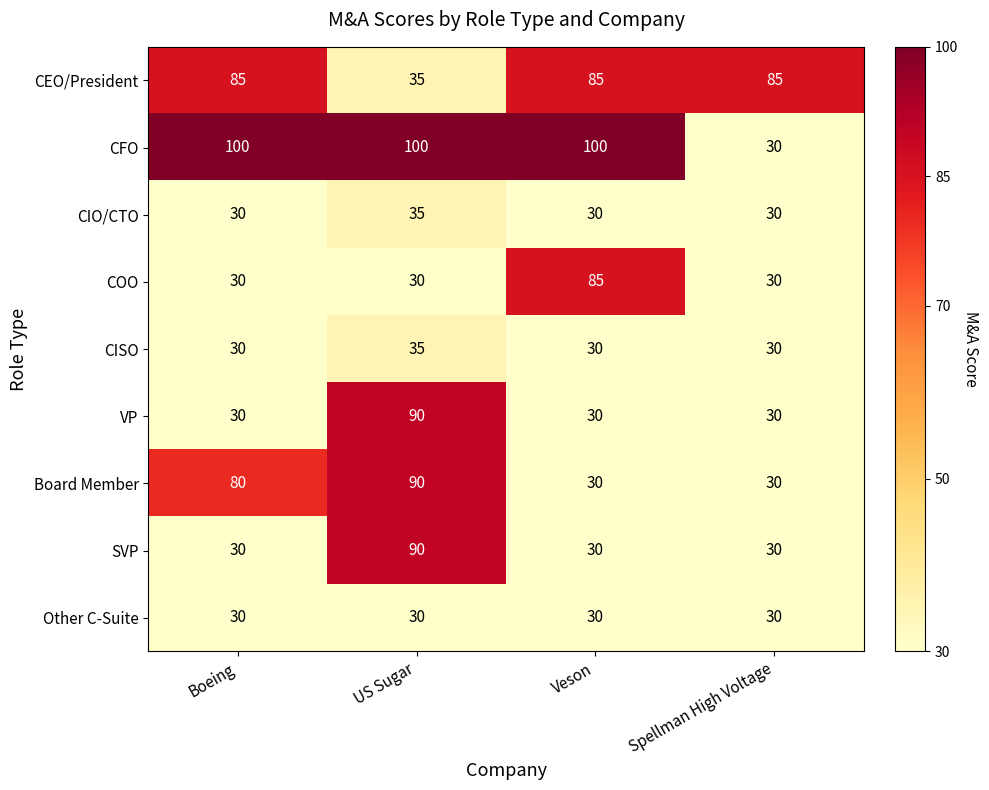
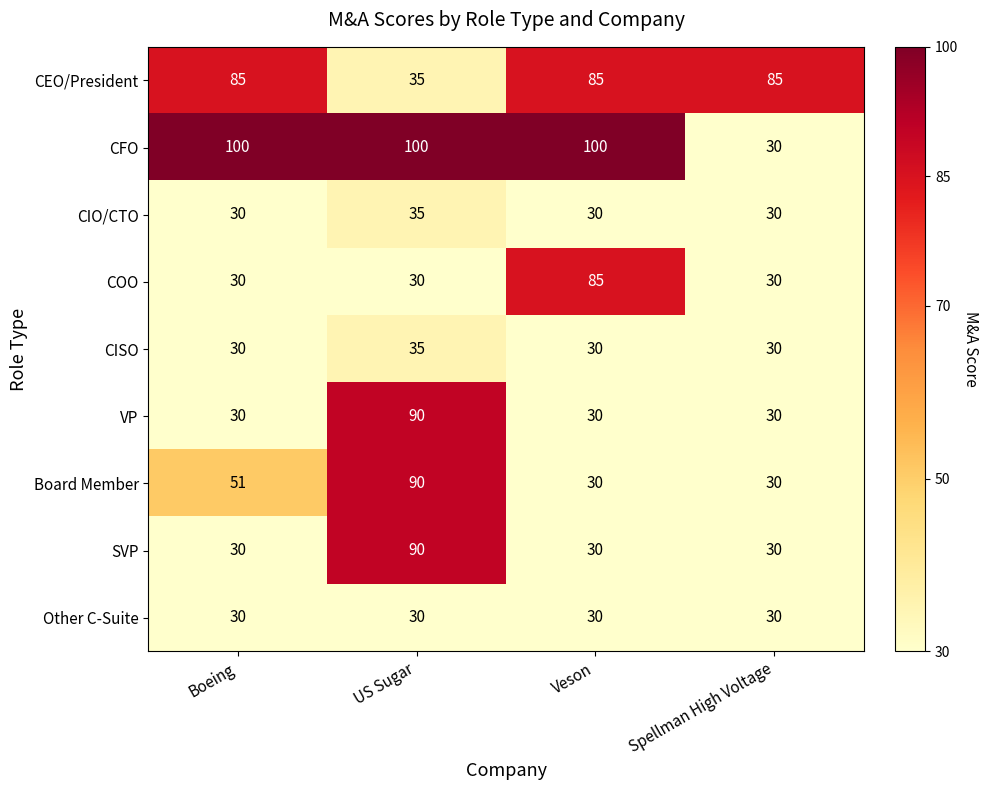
  {
    "CEO/President": {
      "Boeing": 85,
      "US Sugar": 35,
      "Veson": 85,
      "Spellman High Voltage": 85
    },
    "CFO": {
      "Boeing": 100,
      "US Sugar": 100,
      "Veson": 100,
      "Spellman High Voltage": 30
    },
    "CIO/CTO": {
      "Boeing": 30,
      "US Sugar": 35,
      "Veson": 30,
      "Spellman High Voltage": 30
    },
    "COO": {
      "Boeing": 30,
      "US Sugar": 30,
      "Veson": 85,
      "Spellman High Voltage": 30
    },
    "CISO": {
      "Boeing": 30,
      "US Sugar": 35,
      "Veson": 30,
      "Spellman High Voltage": 30
    },
    "VP": {
      "Boeing": 30,
      "US Sugar": 90,
      "Veson": 30,
      "Spellman High Voltage": 30
    },
    "Board Member": {
-     "Boeing": 80,
+     "Boeing": 51,
      "US Sugar": 90,
      "Veson": 30,
      "Spellman High Voltage": 30
    },
    "SVP": {
      "Boeing": 30,
      "US Sugar": 90,
      "Veson": 30,
      "Spellman High Voltage": 30
    },
    "Other C-Suite": {
      "Boeing": 30,
      "US Sugar": 30,
      "Veson": 30,
      "Spellman High Voltage": 30
    }
  }
